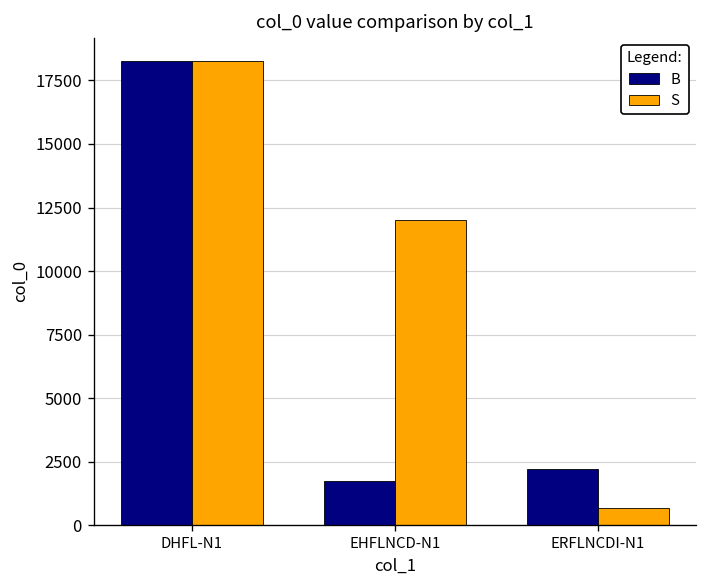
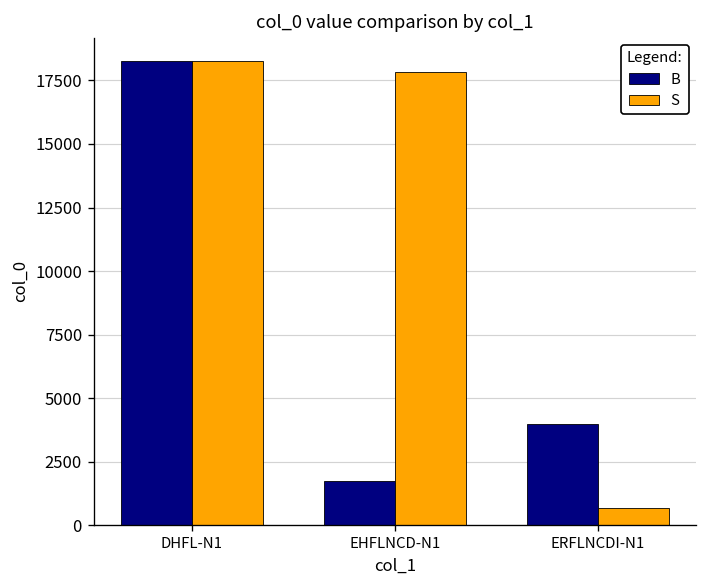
  {
    "B": {
      "DHFL-N1": 18300,
      "EHFLNCD-N1": 1700,
-     "ERFLNCDI-N1": 2200
+     "ERFLNCDI-N1": 4000
    },
    "S": {
      "DHFL-N1": 18300,
-     "EHFLNCD-N1": 12000,
+     "EHFLNCD-N1": 17900,
      "ERFLNCDI-N1": 700
    }
  }
